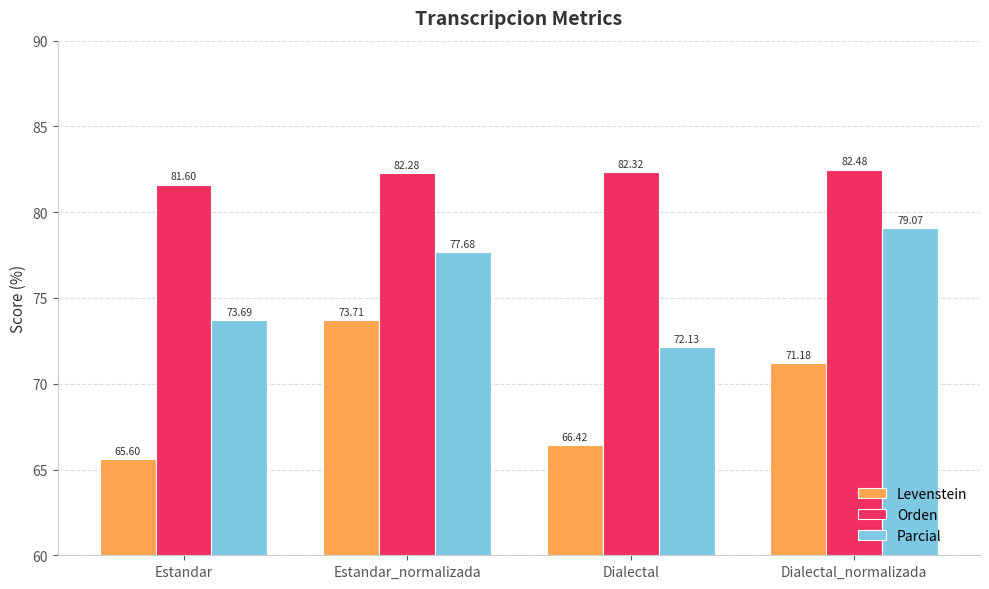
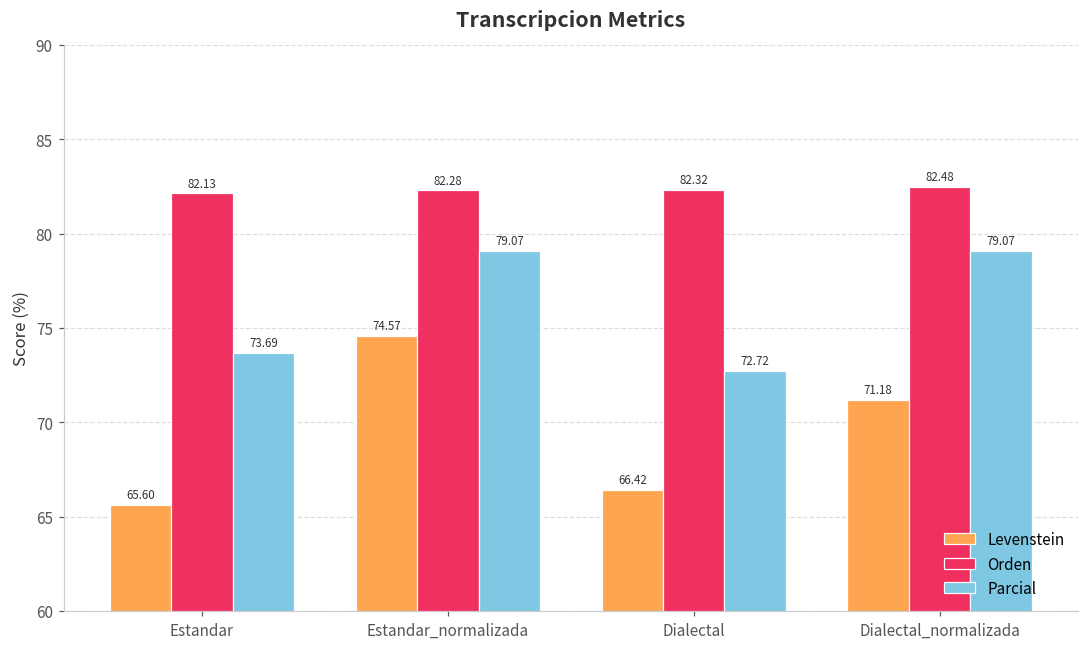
  {
    "Levenstein": {
      "Estandar": 65.60,
-     "Estandar_normalizada": 73.71,
+     "Estandar_normalizada": 74.57,
      "Dialectal": 66.42,
      "Dialectal_normalizada": 71.18
    },
    "Orden": {
-     "Estandar": 81.60,
+     "Estandar": 82.13,
      "Estandar_normalizada": 82.28,
      "Dialectal": 82.32,
      "Dialectal_normalizada": 82.48
    },
    "Parcial": {
      "Estandar": 73.69,
-     "Estandar_normalizada": 77.68,
-     "Dialectal": 72.13,
+     "Estandar_normalizada": 79.07,
+     "Dialectal": 72.72,
      "Dialectal_normalizada": 79.07
    }
  }
